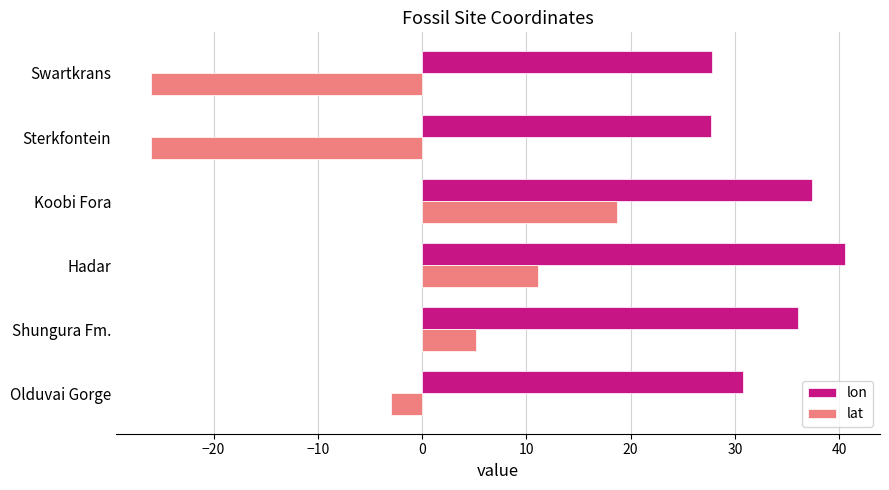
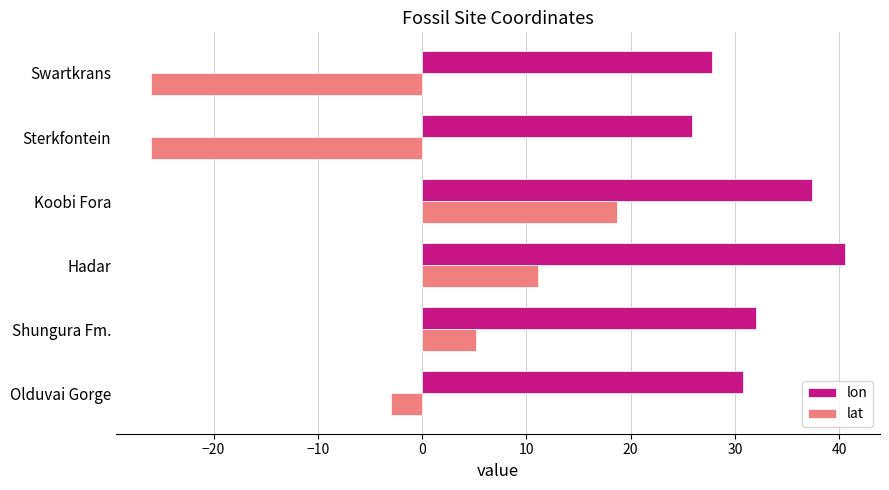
  {
    "lon": {
      "Swartkrans": 27.8,
-     "Sterkfontein": 27.7,
+     "Sterkfontein": 25.8,
      "Koobi Fora": 37.4,
      "Hadar": 40.6,
-     "Shungura Fm.": 36.0,
+     "Shungura Fm.": 32.0,
      "Olduvai Gorge": 30.7
    },
    "lat": {
      "Swartkrans": -26.0,
      "Sterkfontein": -26.0,
      "Koobi Fora": 18.7,
      "Hadar": 11.1,
      "Shungura Fm.": 5.1,
      "Olduvai Gorge": -3.0
    }
  }
